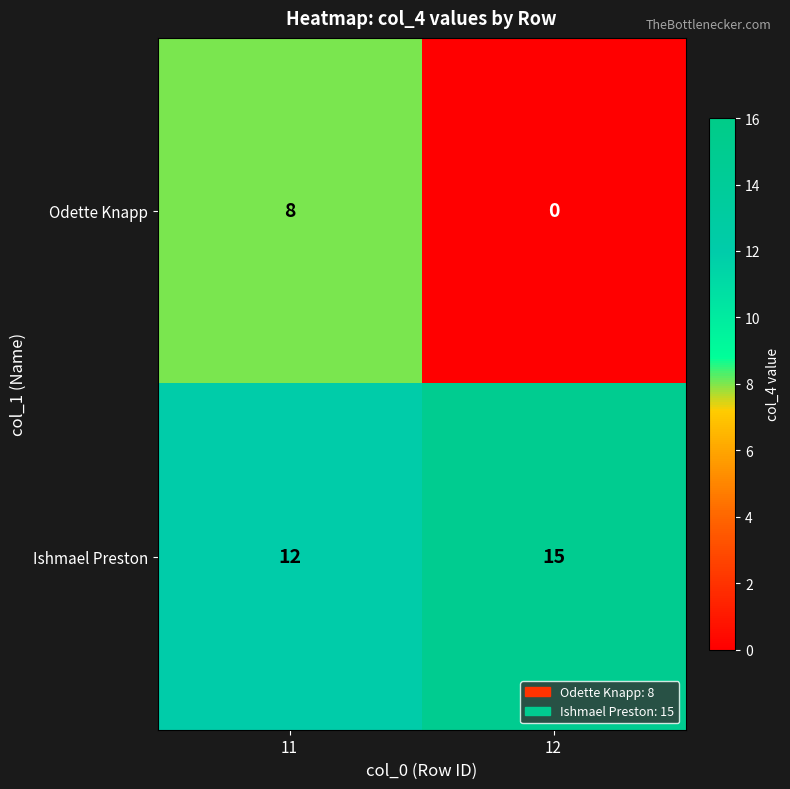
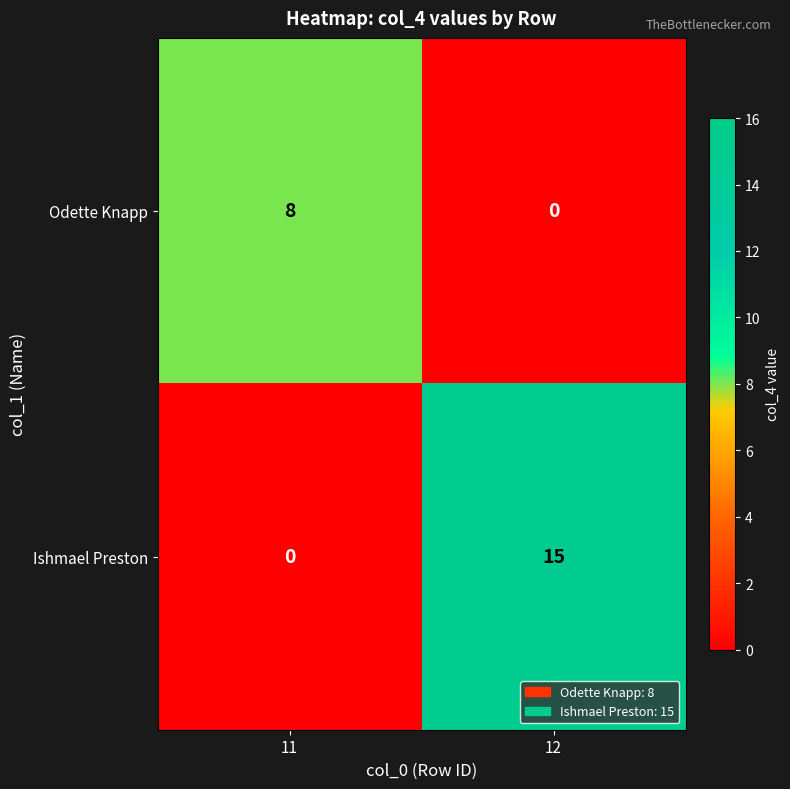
  {
    "Odette Knapp": {
      "11": 8,
      "12": 0
    },
    "Ishmael Preston": {
-     "11": 12,
+     "11": 0,
      "12": 15
    }
  }
